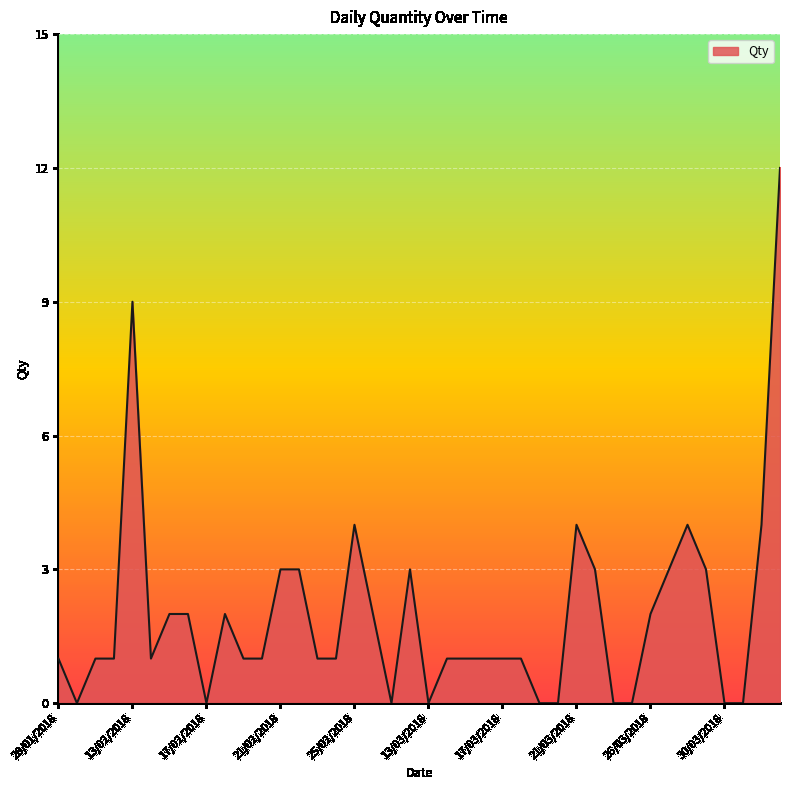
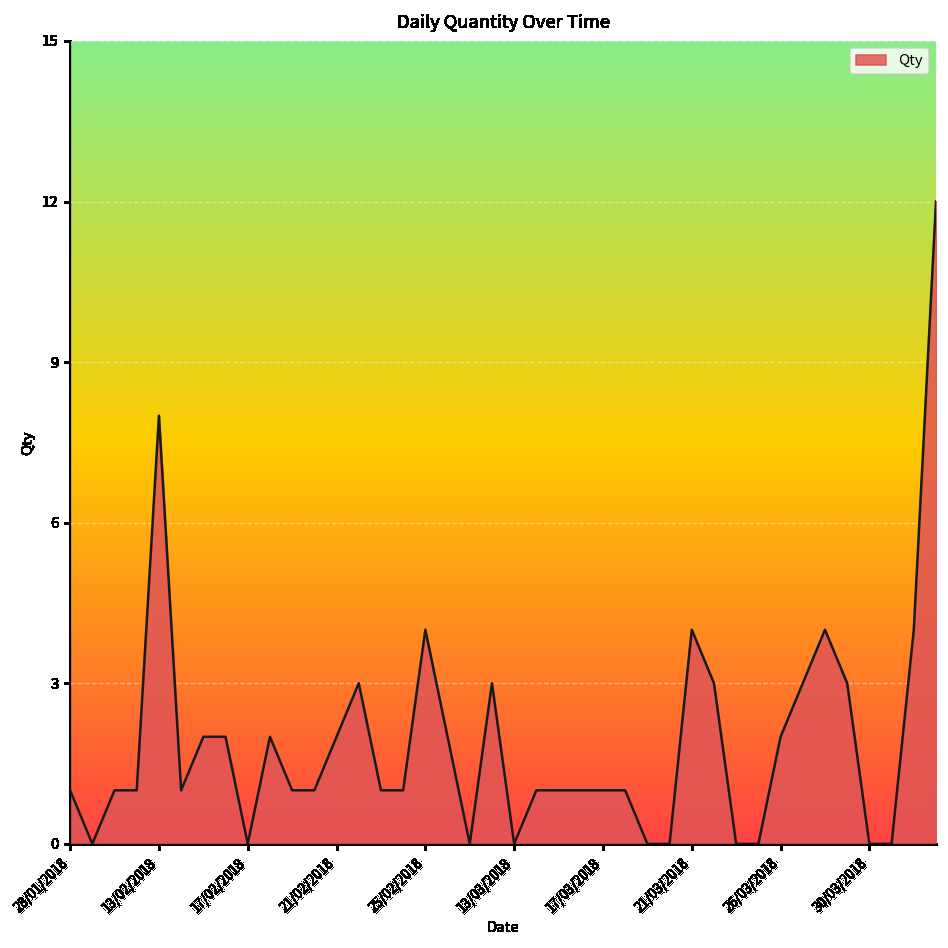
  {
    "28/01/2018": 1,
-   "13/02/2018": 9,
+   "13/02/2018": 8,
    "17/02/2018": 0,
-   "21/02/2018": 3,
+   "21/02/2018": 2,
    "25/02/2018": 4,
    "13/03/2018": 0,
    "17/03/2018": 1,
    "21/03/2018": 4,
    "26/03/2018": 2,
    "30/03/2018": 0
  }
